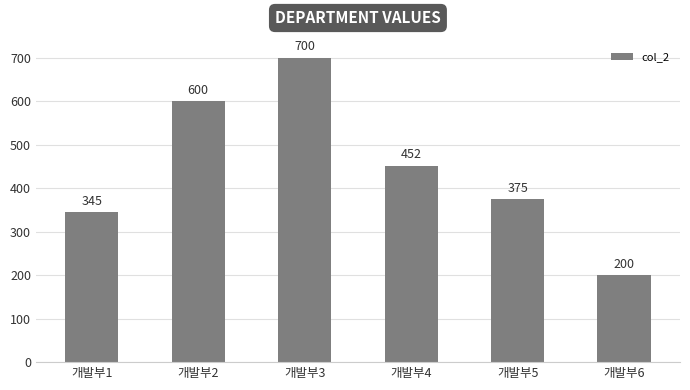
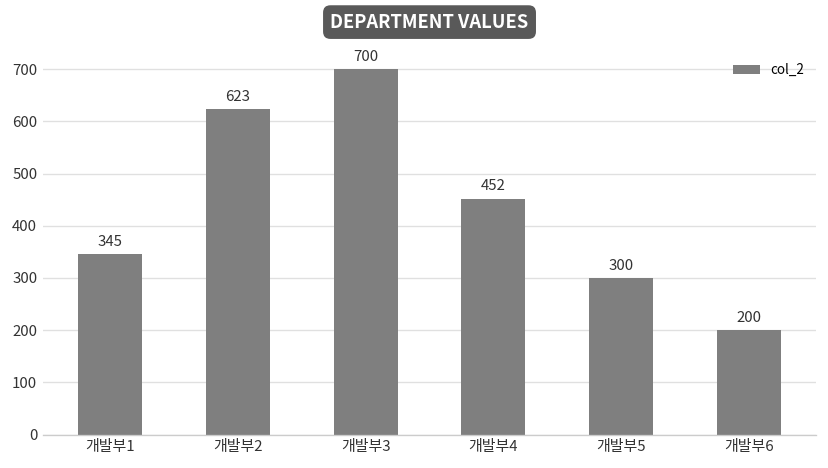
  {
    "개발부1": 345,
-   "개발부2": 600,
+   "개발부2": 623,
    "개발부3": 700,
    "개발부4": 452,
-   "개발부5": 375,
+   "개발부5": 300,
    "개발부6": 200
  }
